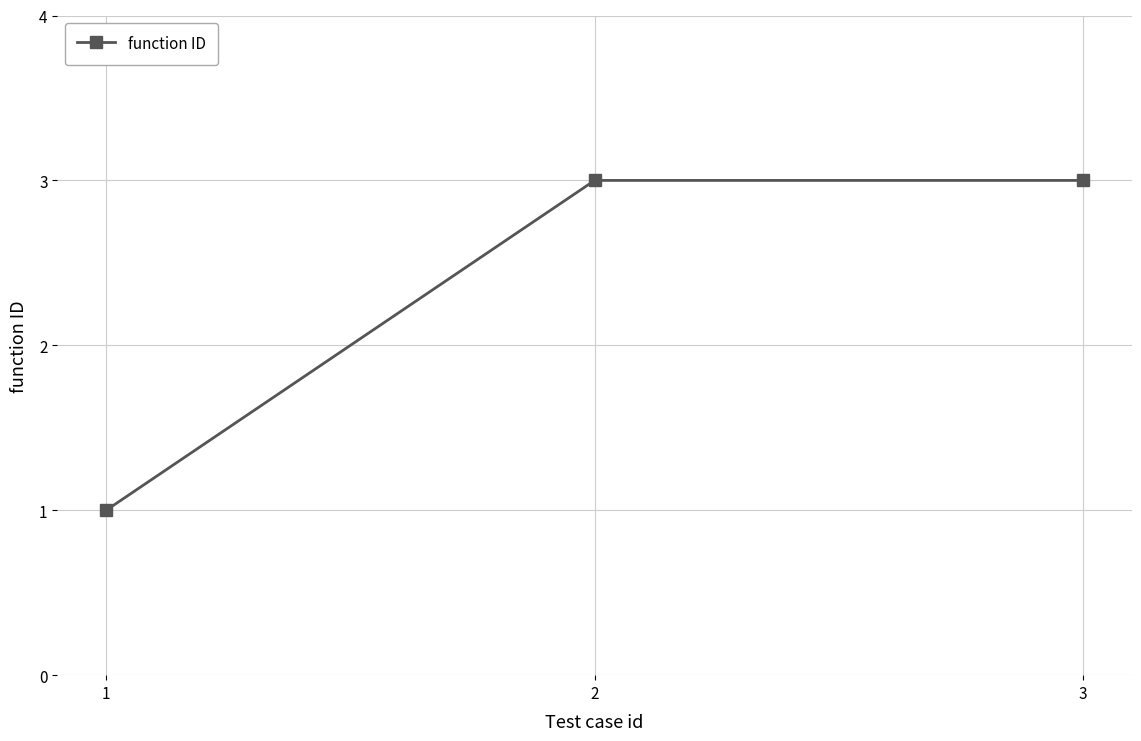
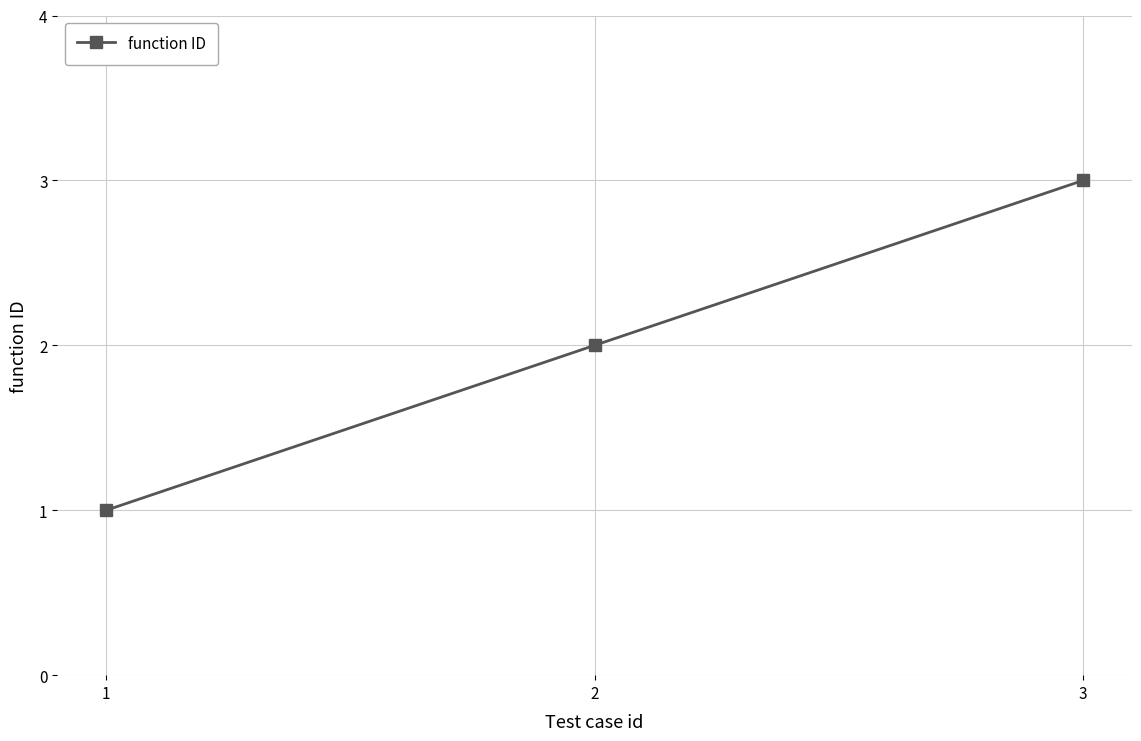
  {
    "1": 1,
-   "2": 3,
+   "2": 2,
    "3": 3
  }
